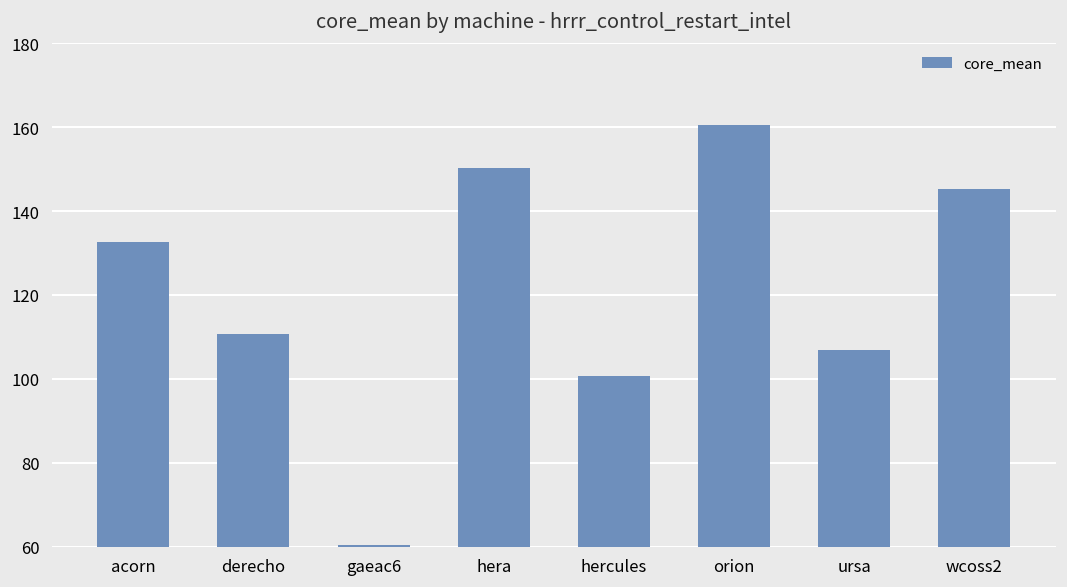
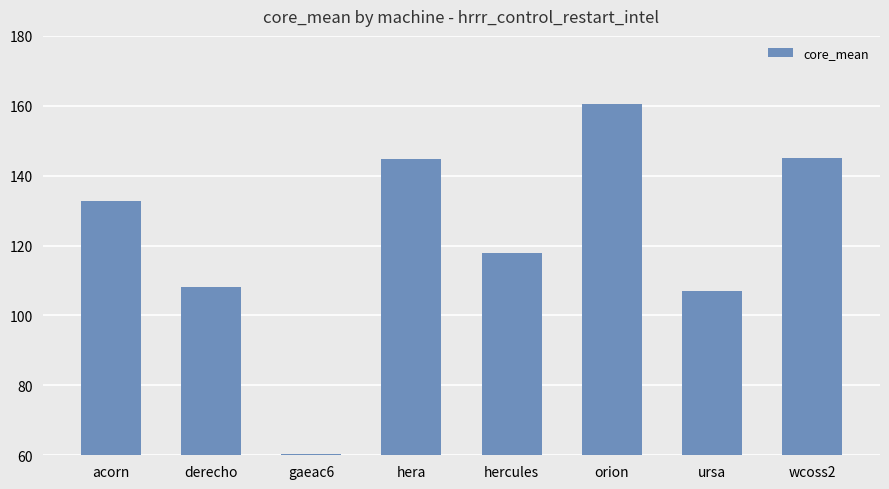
  {
    "acorn": 133,
-   "derecho": 111,
+   "derecho": 108,
    "gaeac6": 60,
-   "hera": 150,
-   "hercules": 101,
+   "hera": 145,
+   "hercules": 118,
    "orion": 161,
    "ursa": 107,
    "wcoss2": 145
  }
